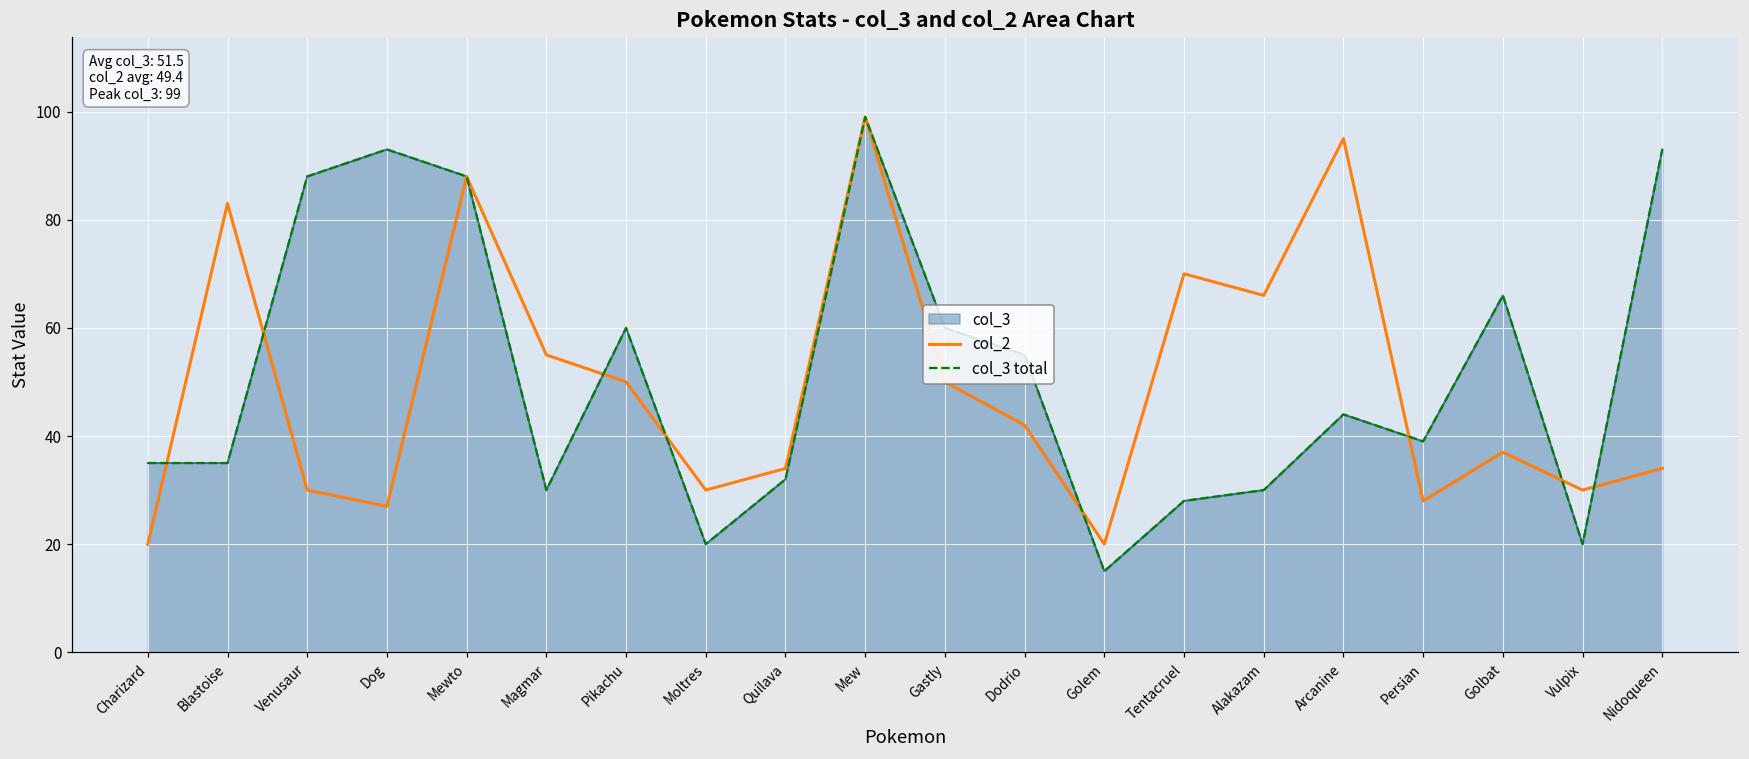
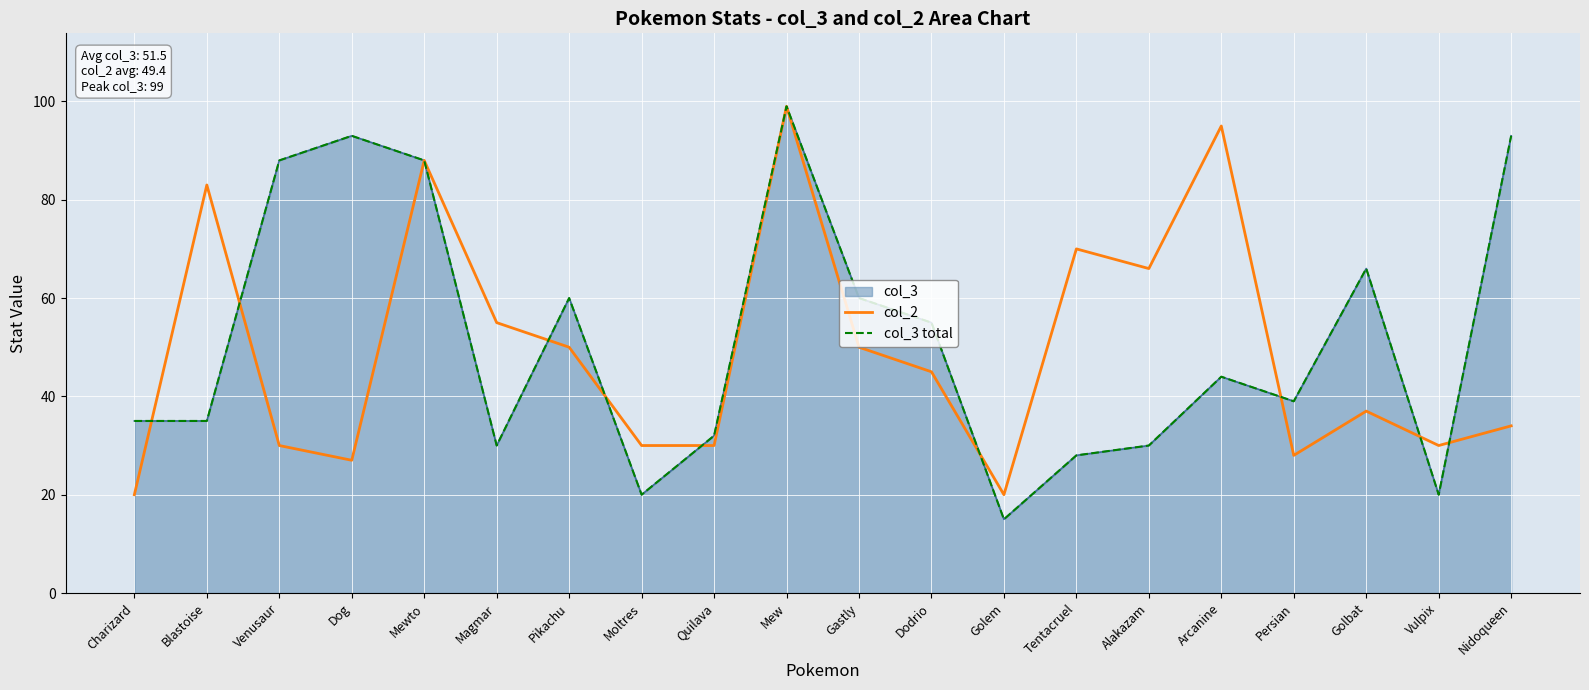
  {
    "col_3": {
      "Charizard": 35,
      "Blastoise": 35,
      "Venusaur": 88,
      "Dog": 93,
      "Magmar": 30,
      "Pikachu": 60,
      "Moltres": 20,
      "Quilava": 32,
      "Golem": 15,
      "Tentacruel": 28,
      "Alakazam": 30,
      "Arcanine": 44,
      "Persian": 39,
      "Golbat": 66,
      "Vulpix": 20,
      "Nidoqueen": 93
    },
    "col_2": {
      "Charizard": 20,
      "Blastoise": 83,
      "Venusaur": 30,
      "Dog": 27,
      "Magmar": 55,
      "Pikachu": 50,
      "Moltres": 30,
-     "Quilava": 34,
+     "Quilava": 30,
      "Gastly": 50,
-     "Dodrio": 42,
+     "Dodrio": 45,
      "Golem": 20,
      "Tentacruel": 70,
      "Alakazam": 66,
      "Arcanine": 95,
      "Persian": 28,
      "Golbat": 37,
      "Vulpix": 30,
      "Nidoqueen": 34
    }
  }
